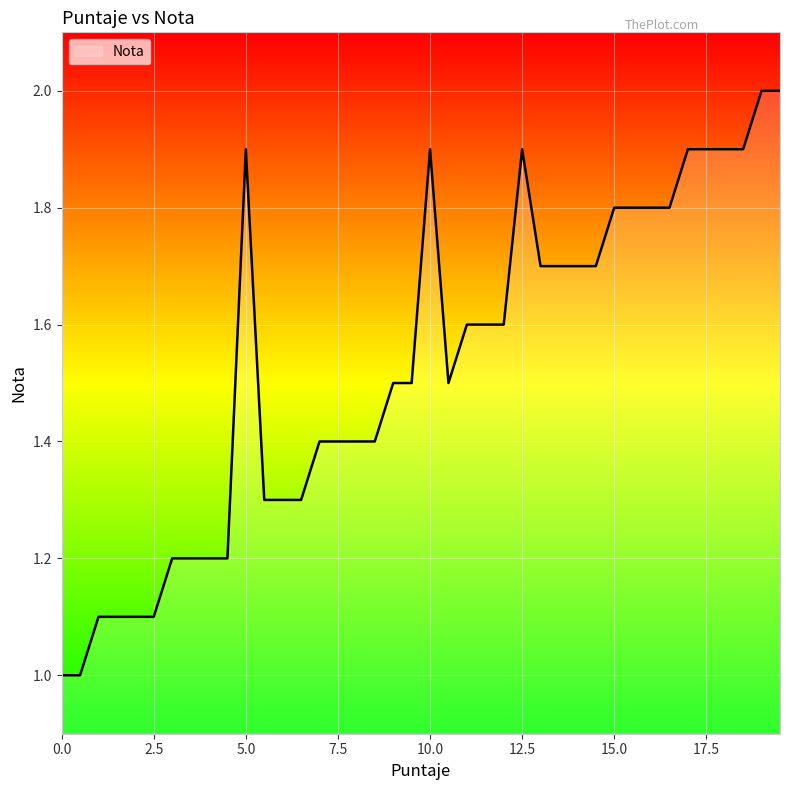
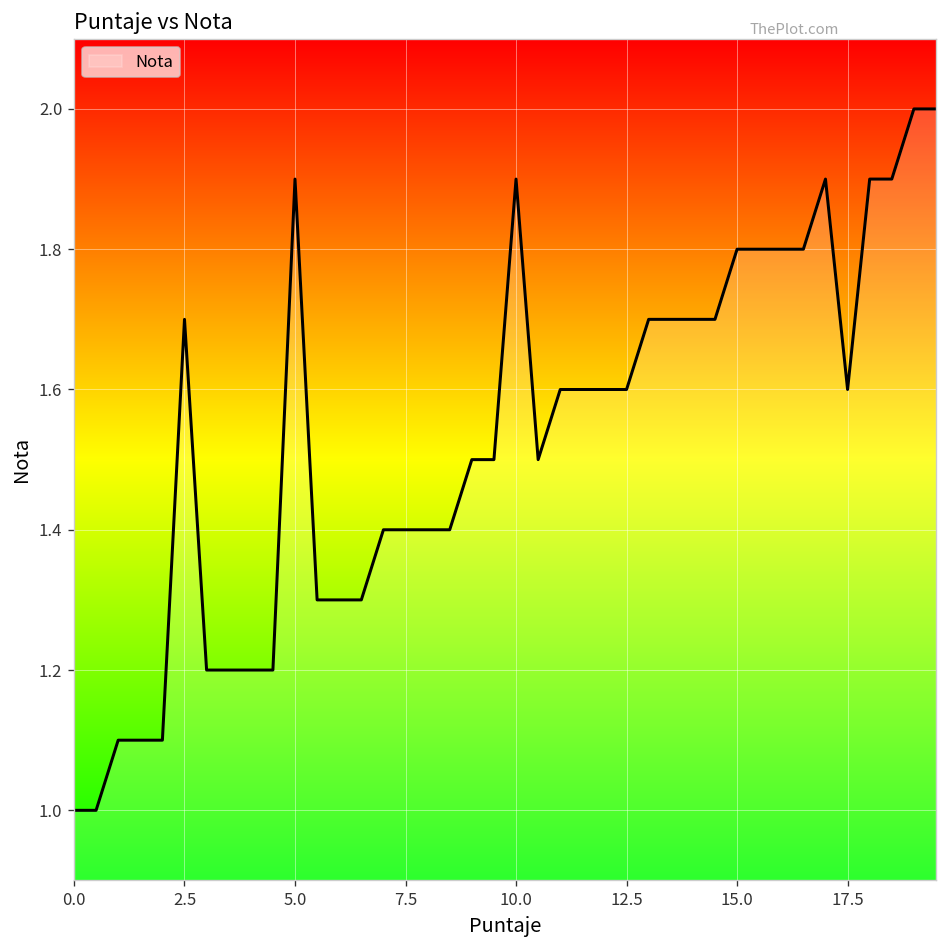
  {
    "0.0": 1.0,
-   "2.5": 1.1,
+   "2.5": 1.7,
    "5.0": 1.9,
    "7.5": 1.4,
    "10.0": 1.9,
-   "12.5": 1.9,
+   "12.5": 1.6,
    "15.0": 1.8,
-   "17.5": 1.9
+   "17.5": 1.6
  }
